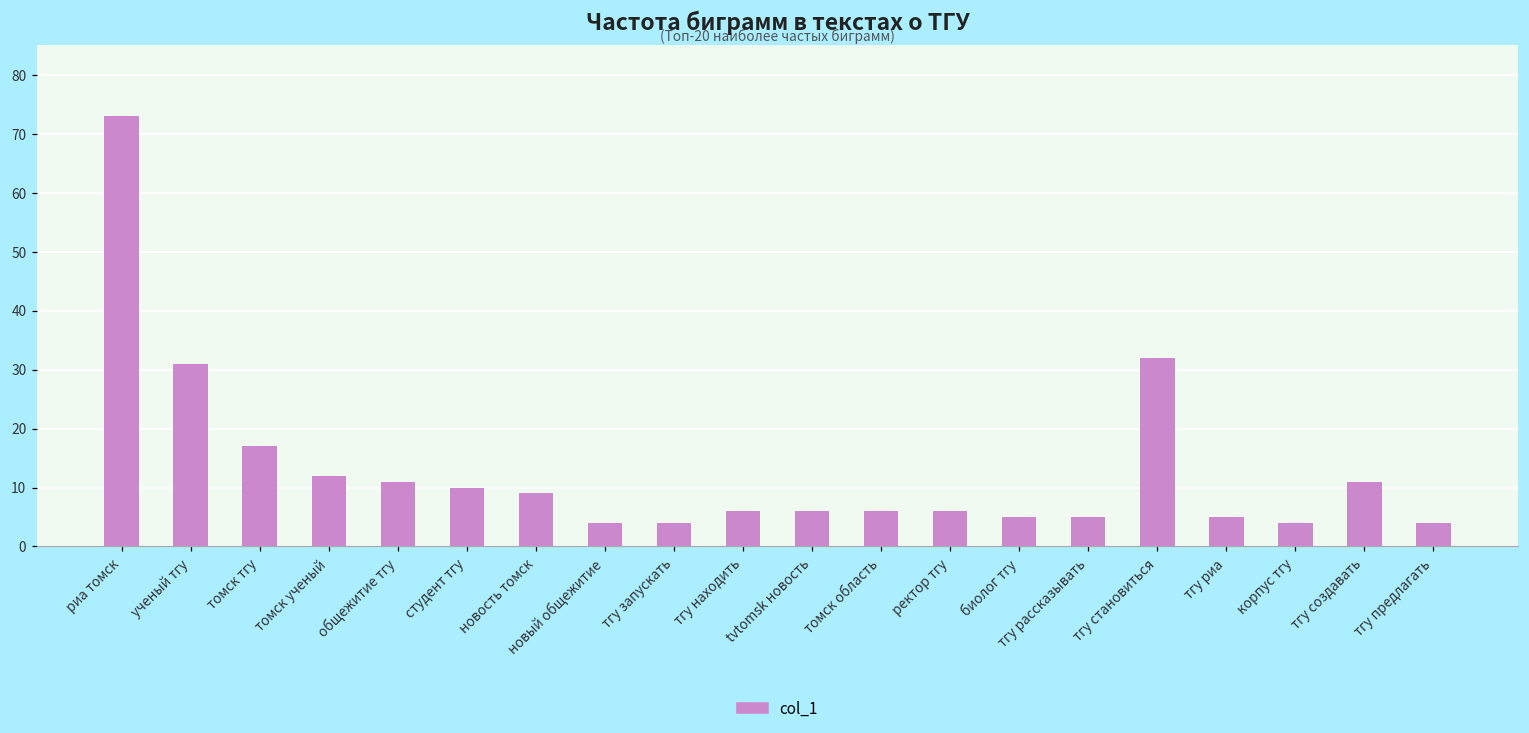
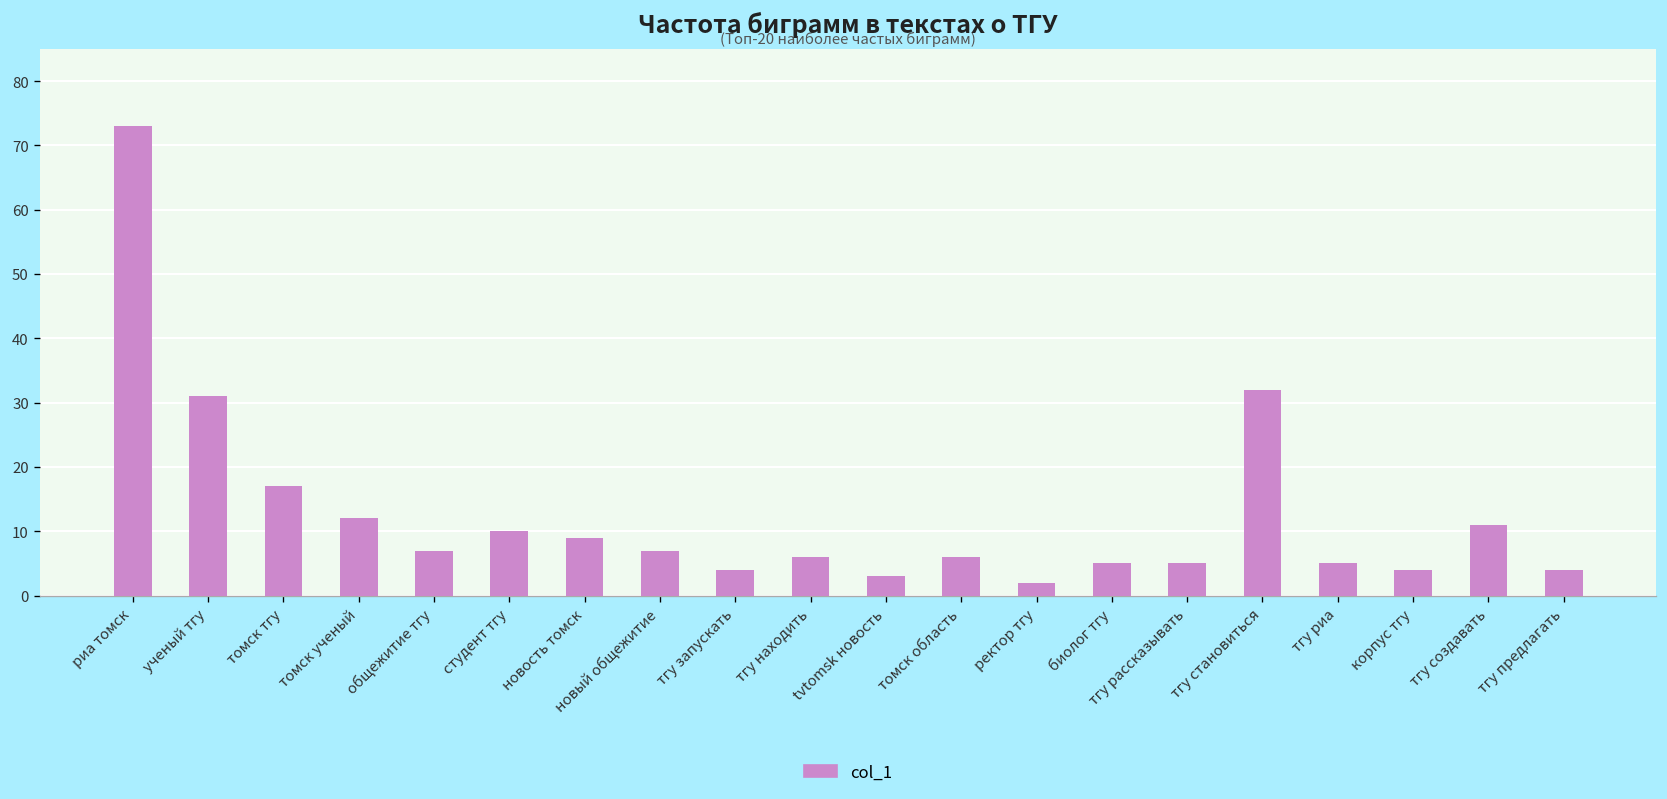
  {
    "риа томск": 73,
    "ученый тгу": 31,
    "томск тгу": 17,
    "томск ученый": 12,
-   "общежитие тгу": 11,
+   "общежитие тгу": 7,
    "студент тгу": 10,
    "новость томск": 9,
-   "новый общежитие": 4,
+   "новый общежитие": 7,
    "тгу запускать": 4,
    "тгу находить": 6,
-   "tvtomsk новость": 6,
+   "tvtomsk новость": 3,
    "томск область": 6,
-   "ректор тгу": 6,
+   "ректор тгу": 2,
    "биолог тгу": 5,
    "тгу рассказывать": 5,
    "тгу становиться": 32,
    "тгу риа": 5,
    "корпус тгу": 4,
    "тгу создавать": 11,
    "тгу предлагать": 4
  }
